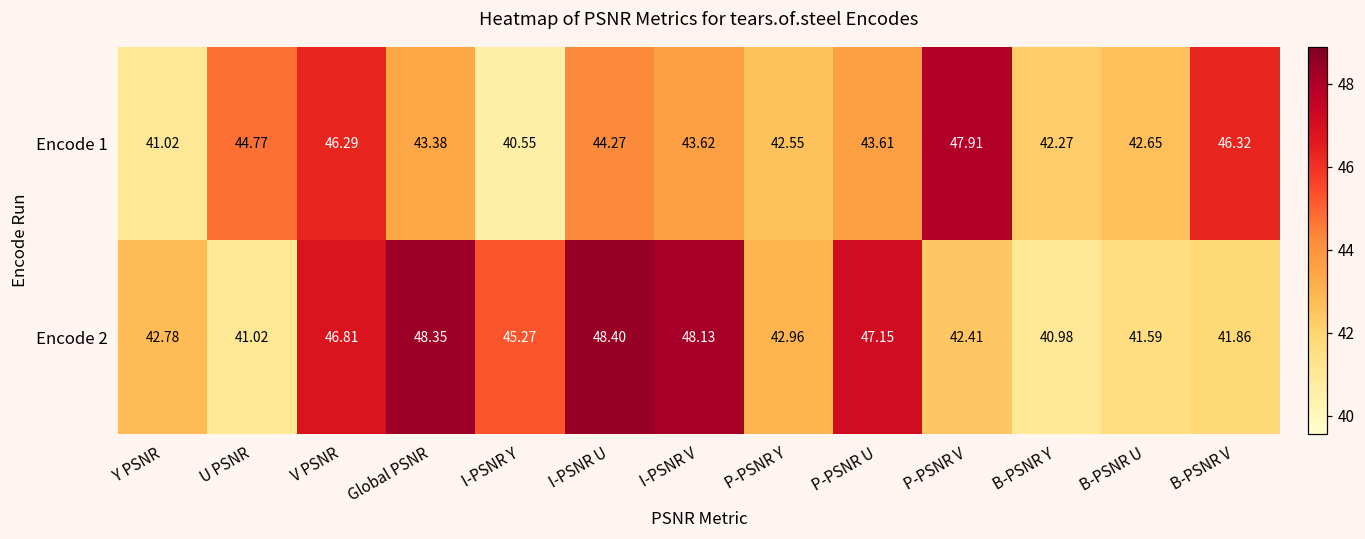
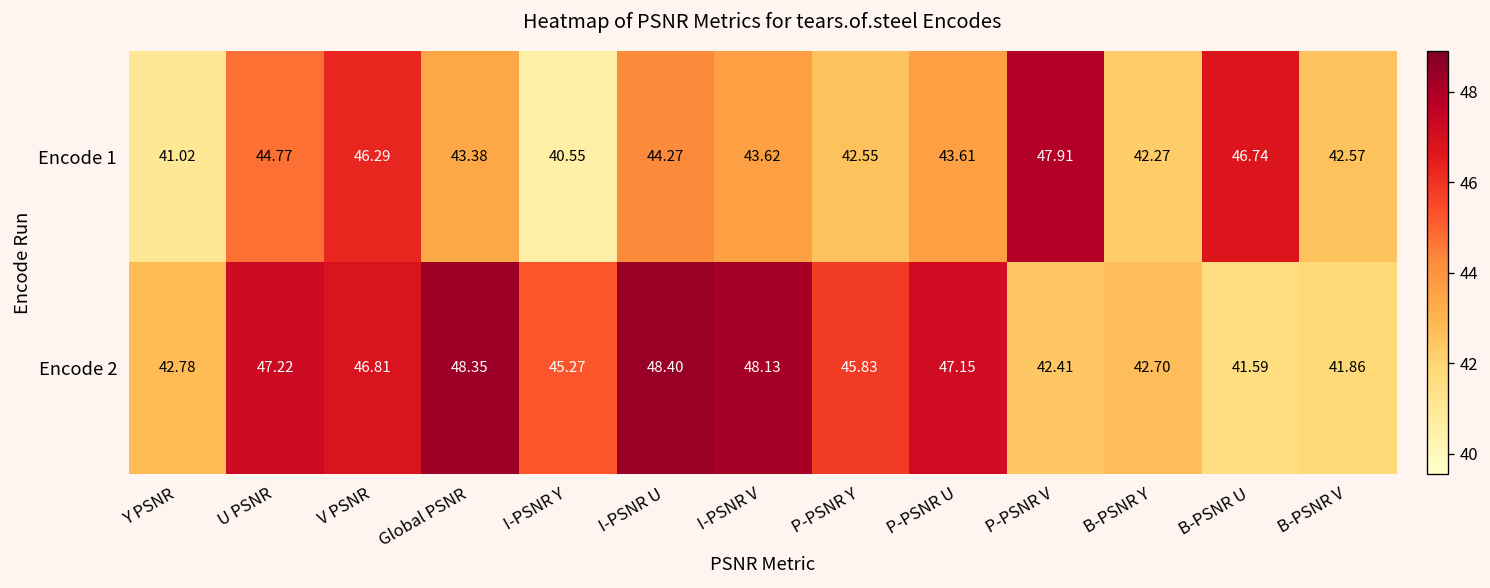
  {
    "Encode 1": {
      "Y PSNR": 41.02,
      "U PSNR": 44.77,
      "V PSNR": 46.29,
      "Global PSNR": 43.38,
      "I-PSNR Y": 40.55,
      "I-PSNR U": 44.27,
      "I-PSNR V": 43.62,
      "P-PSNR Y": 42.55,
      "P-PSNR U": 43.61,
      "P-PSNR V": 47.91,
      "B-PSNR Y": 42.27,
-     "B-PSNR U": 42.65,
-     "B-PSNR V": 46.32
+     "B-PSNR U": 46.74,
+     "B-PSNR V": 42.57
    },
    "Encode 2": {
      "Y PSNR": 42.78,
-     "U PSNR": 41.02,
+     "U PSNR": 47.22,
      "V PSNR": 46.81,
      "Global PSNR": 48.35,
      "I-PSNR Y": 45.27,
      "I-PSNR U": 48.40,
      "I-PSNR V": 48.13,
-     "P-PSNR Y": 42.96,
+     "P-PSNR Y": 45.83,
      "P-PSNR U": 47.15,
      "P-PSNR V": 42.41,
-     "B-PSNR Y": 40.98,
+     "B-PSNR Y": 42.70,
      "B-PSNR U": 41.59,
      "B-PSNR V": 41.86
    }
  }
